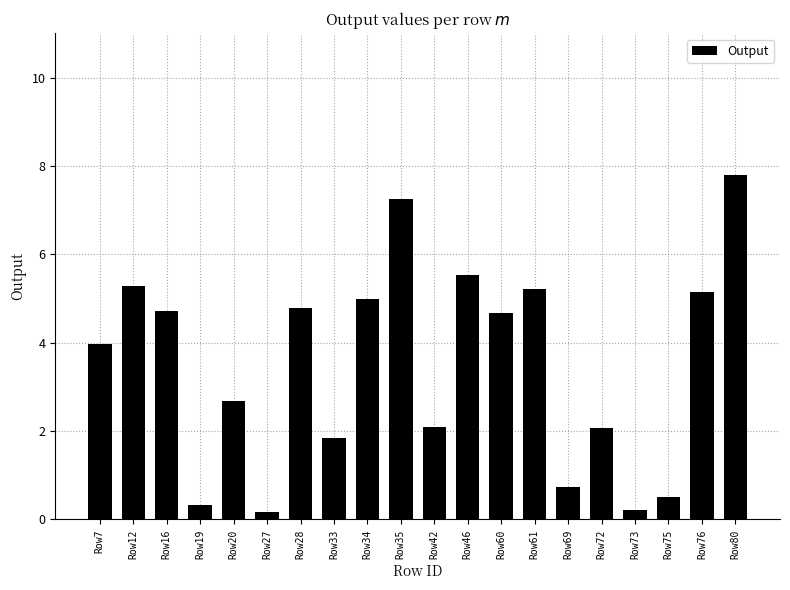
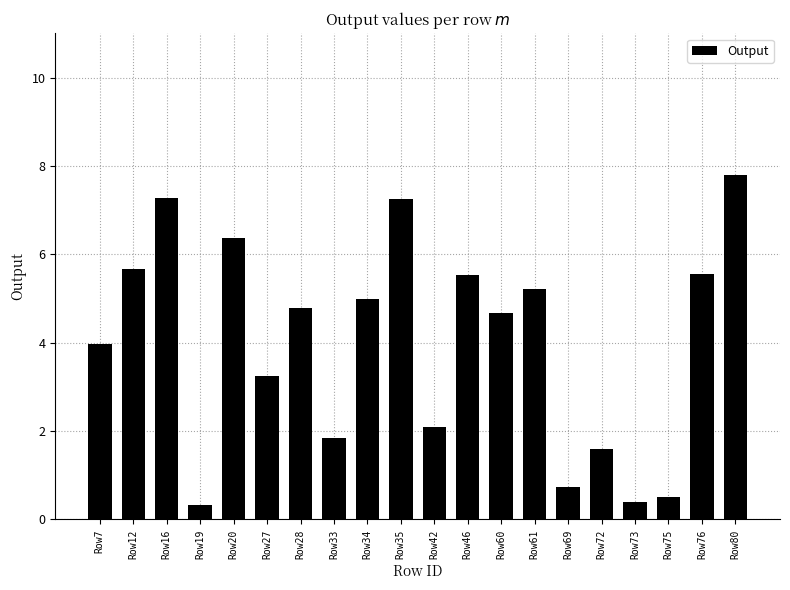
  {
    "Row7": 4.0,
-   "Row12": 5.3,
-   "Row16": 4.7,
+   "Row12": 5.7,
+   "Row16": 7.3,
    "Row19": 0.3,
-   "Row20": 2.7,
-   "Row27": 0.2,
+   "Row20": 6.4,
+   "Row27": 3.3,
    "Row28": 4.8,
    "Row33": 1.8,
    "Row34": 5.0,
    "Row35": 7.3,
    "Row42": 2.1,
    "Row46": 5.5,
    "Row60": 4.7,
    "Row61": 5.2,
    "Row69": 0.7,
-   "Row72": 2.1,
-   "Row73": 0.2,
+   "Row72": 1.6,
+   "Row73": 0.4,
    "Row75": 0.5,
-   "Row76": 5.1,
+   "Row76": 5.5,
    "Row80": 7.8
  }
